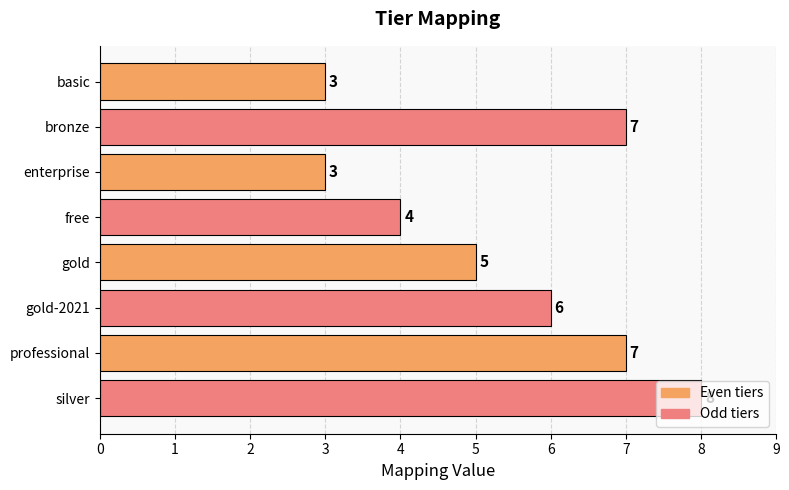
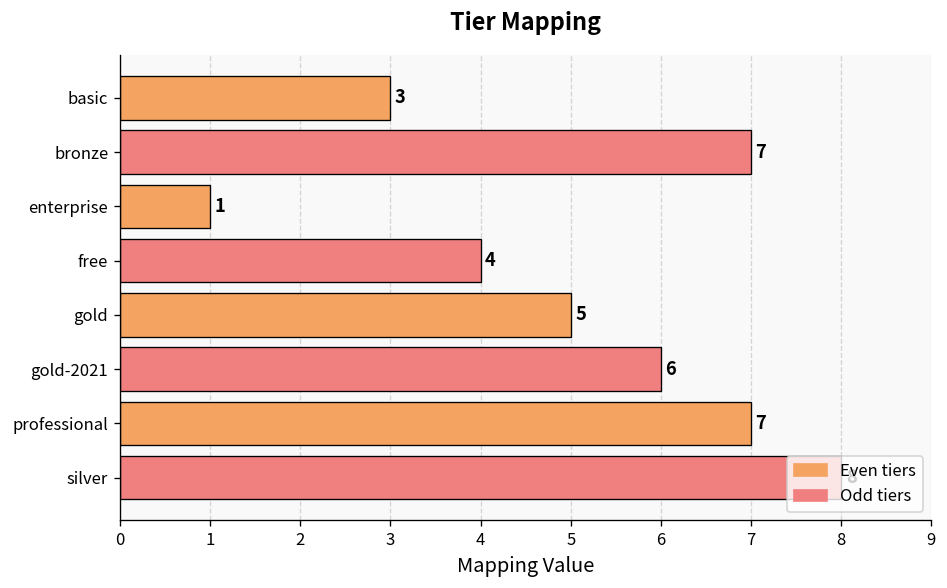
  {
    "basic": 3,
    "bronze": 7,
-   "enterprise": 3,
+   "enterprise": 1,
    "free": 4,
    "gold": 5,
    "gold-2021": 6,
    "professional": 7
  }
